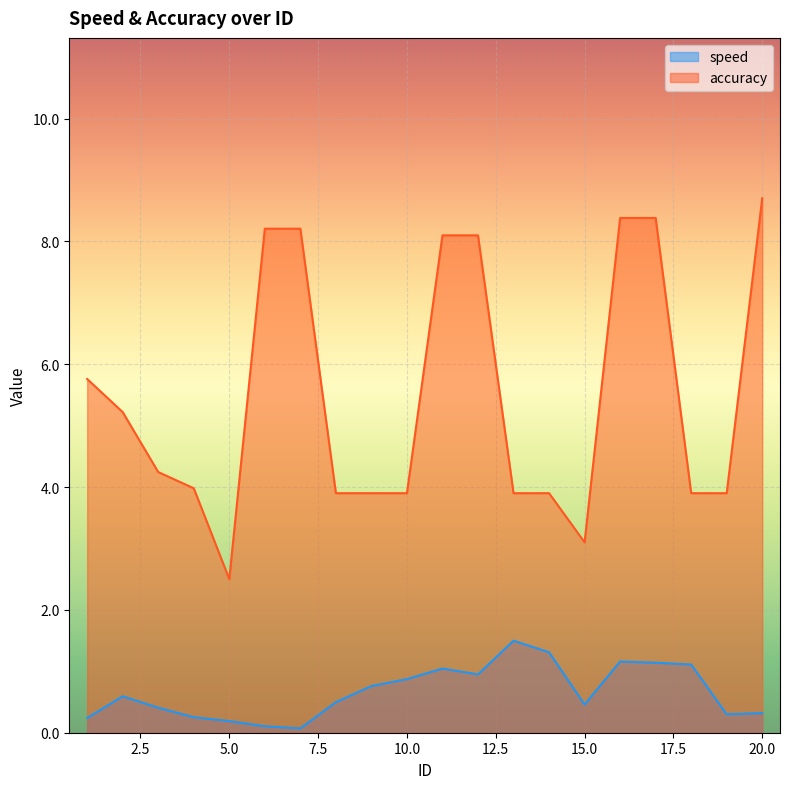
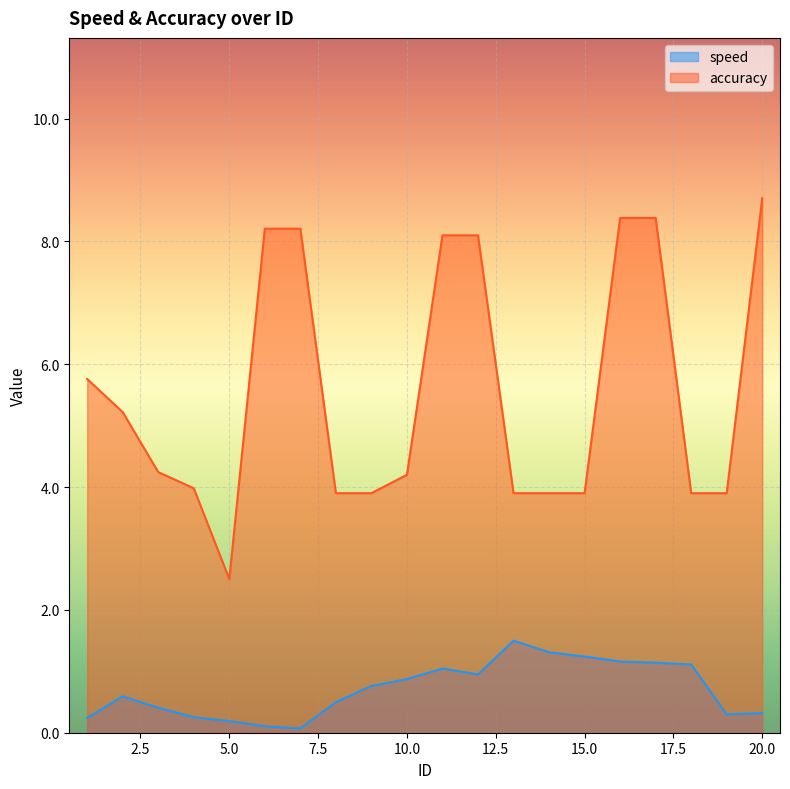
  {
    "speed": {
      "5.0": 0.2,
      "10.0": 0.9,
-     "15.0": 0.5,
+     "15.0": 1.2,
      "20.0": 0.3
    },
    "accuracy": {
      "5.0": 2.5,
-     "10.0": 3.9,
-     "15.0": 3.1,
+     "10.0": 4.2,
+     "15.0": 3.9,
      "20.0": 8.7
    }
  }
